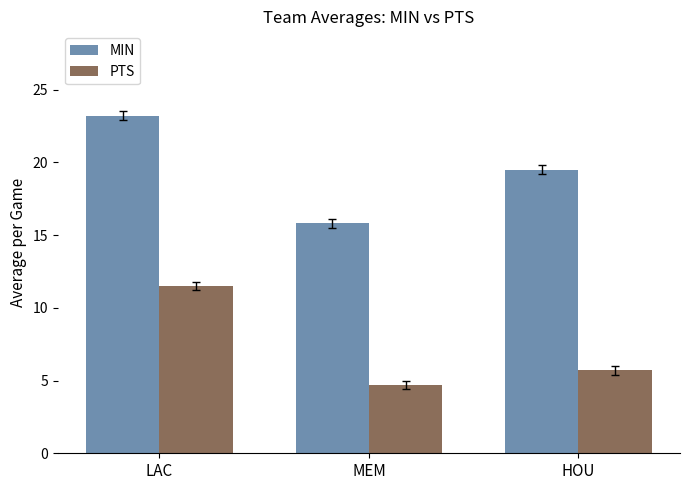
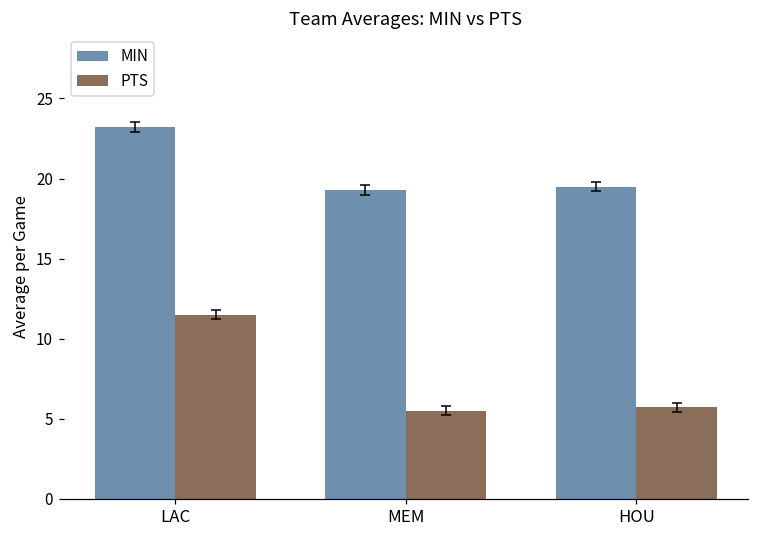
  {
    "MIN": {
      "LAC": 23.2,
-     "MEM": 15.8,
+     "MEM": 19.3,
      "HOU": 19.5
    },
    "PTS": {
      "LAC": 11.5,
-     "MEM": 4.7,
+     "MEM": 5.5,
      "HOU": 5.7
    }
  }
